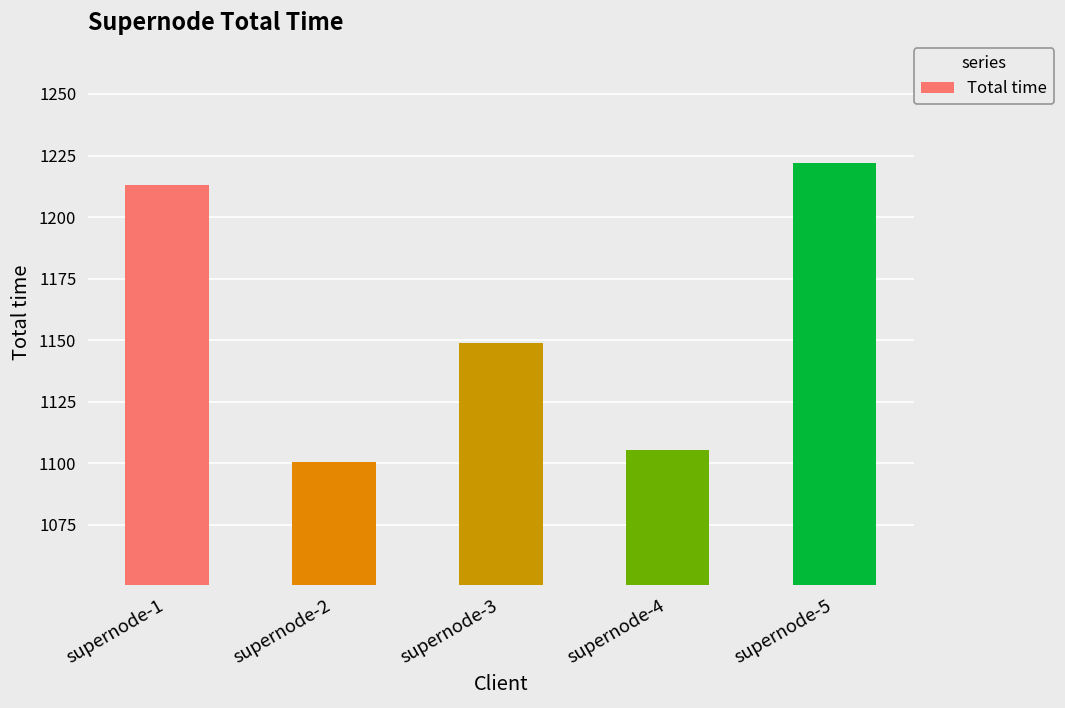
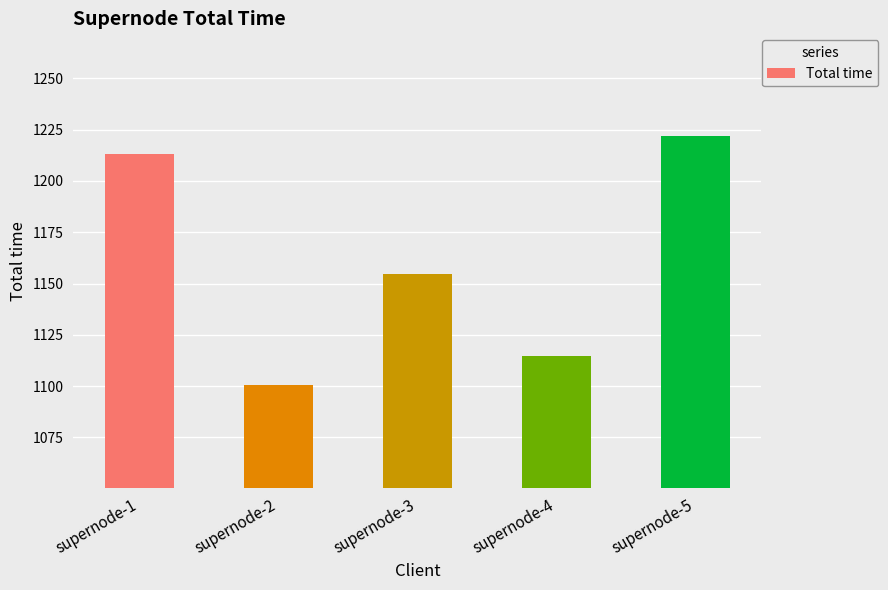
  {
    "supernode-1": 1213,
    "supernode-2": 1100,
-   "supernode-3": 1149,
-   "supernode-4": 1106,
+   "supernode-3": 1155,
+   "supernode-4": 1115,
    "supernode-5": 1222
  }
